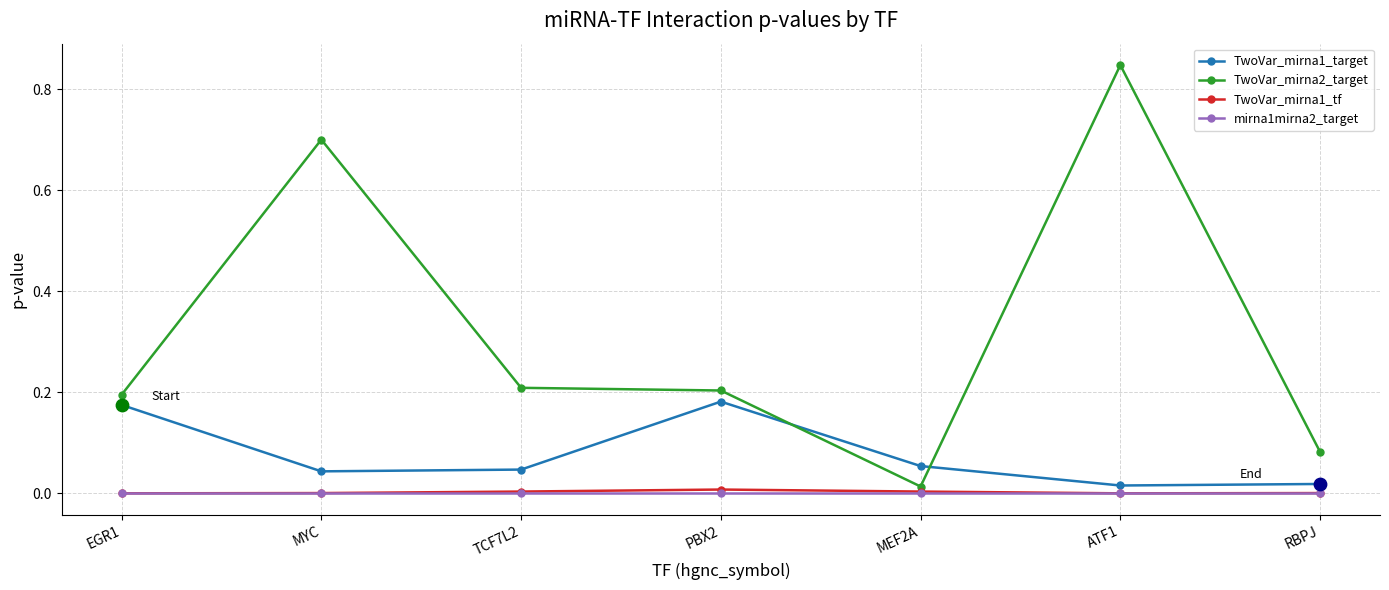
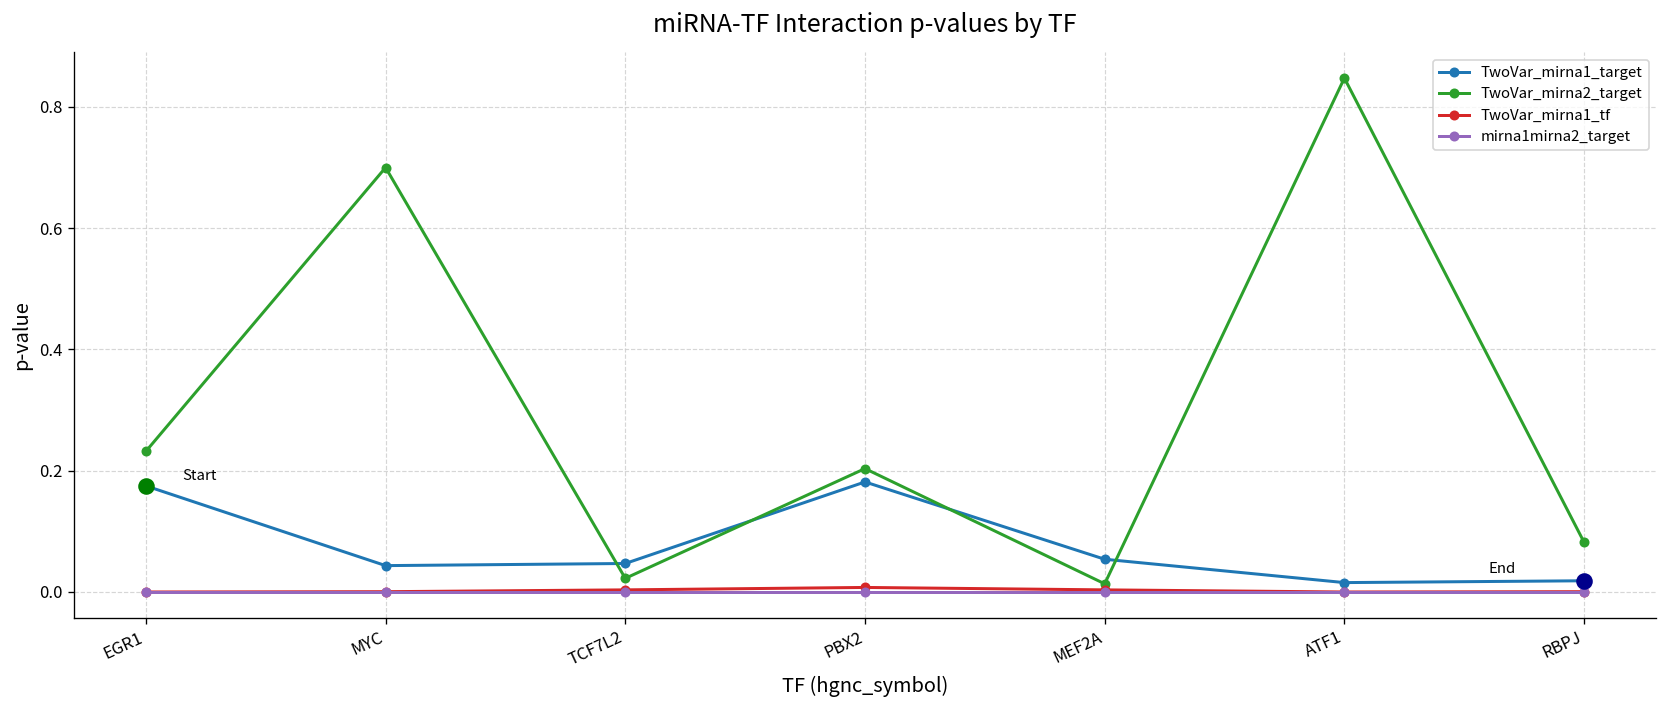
  {
    "TwoVar_mirna1_target": {
      "MYC": 0.04,
      "TCF7L2": 0.05,
      "PBX2": 0.18,
      "MEF2A": 0.05,
      "ATF1": 0.02
    },
    "TwoVar_mirna2_target": {
-     "EGR1": 0.20,
+     "EGR1": 0.23,
      "MYC": 0.70,
-     "TCF7L2": 0.21,
+     "TCF7L2": 0.02,
      "PBX2": 0.20,
      "MEF2A": 0.01,
      "ATF1": 0.85,
      "RBPJ": 0.08
    },
    "TwoVar_mirna1_tf": {
      "PBX2": 0.01
    },
    "mirna1mirna2_target": {
      "PBX2": 0.00
    }
  }
